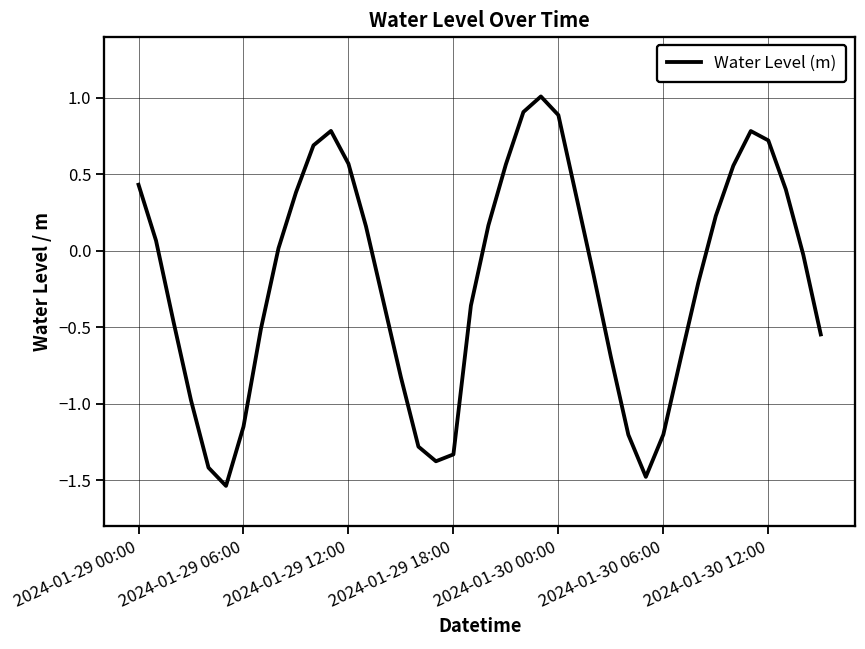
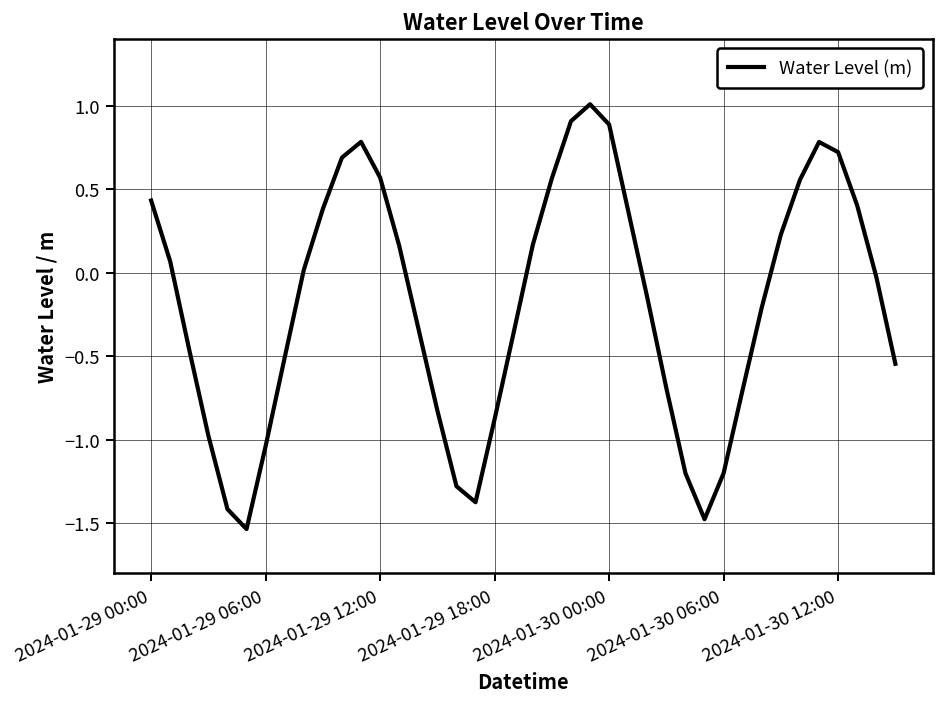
  {
    "2024-01-29 00:00": 0.43,
-   "2024-01-29 06:00": -1.15,
+   "2024-01-29 06:00": -1.04,
    "2024-01-29 12:00": 0.57,
-   "2024-01-29 18:00": -1.33,
+   "2024-01-29 18:00": -0.88,
    "2024-01-30 00:00": 0.89,
    "2024-01-30 06:00": -1.20,
    "2024-01-30 12:00": 0.72
  }
